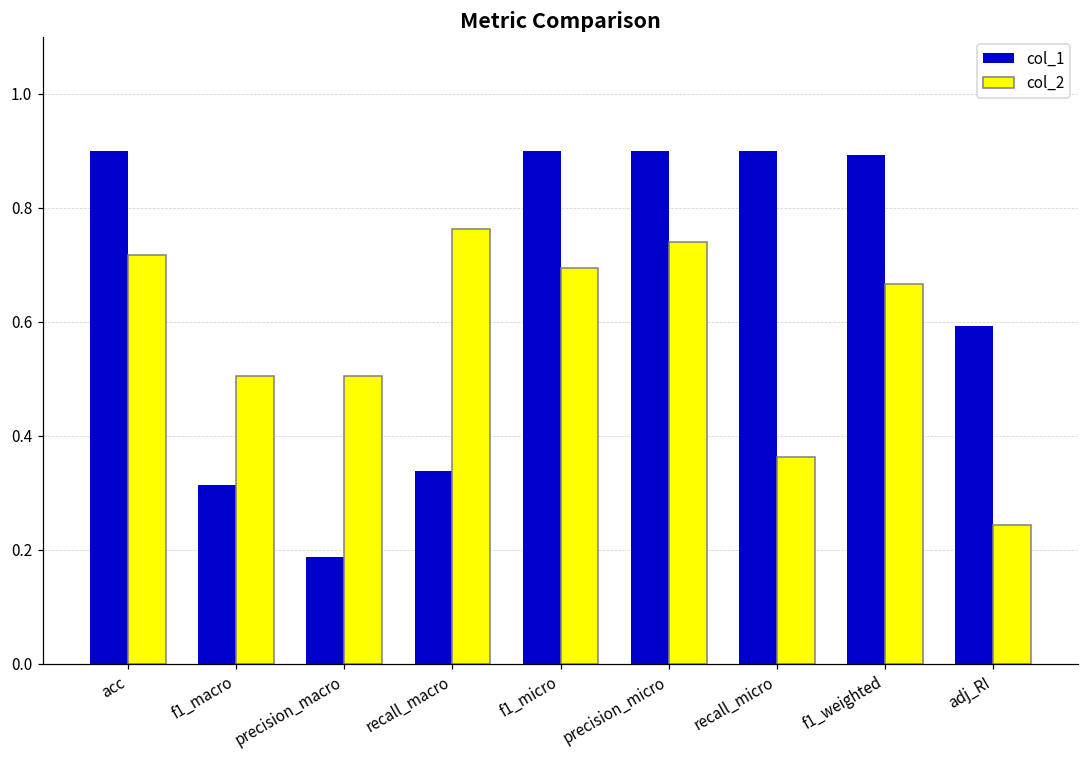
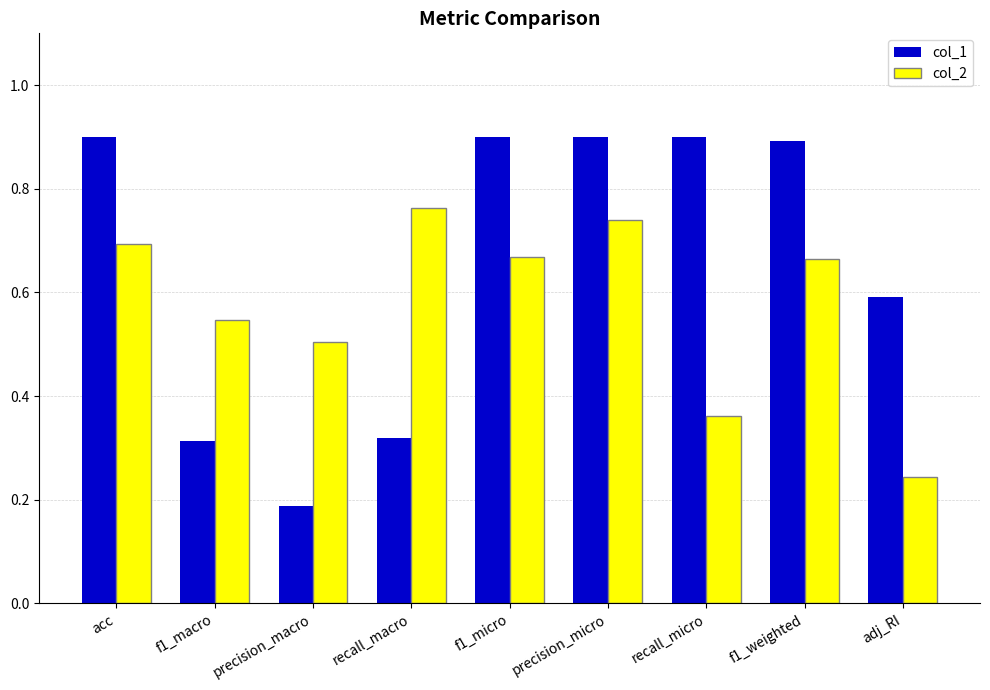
  {
    "col_1": {
      "acc": 0.90,
      "f1_macro": 0.31,
      "precision_macro": 0.19,
-     "recall_macro": 0.34,
+     "recall_macro": 0.32,
      "f1_micro": 0.90,
      "precision_micro": 0.90,
      "recall_micro": 0.90,
      "f1_weighted": 0.89,
      "adj_RI": 0.59
    },
    "col_2": {
-     "acc": 0.72,
-     "f1_macro": 0.50,
+     "acc": 0.69,
+     "f1_macro": 0.55,
      "precision_macro": 0.50,
      "recall_macro": 0.76,
-     "f1_micro": 0.69,
+     "f1_micro": 0.67,
      "precision_micro": 0.74,
      "recall_micro": 0.36,
      "f1_weighted": 0.67,
      "adj_RI": 0.24
    }
  }
